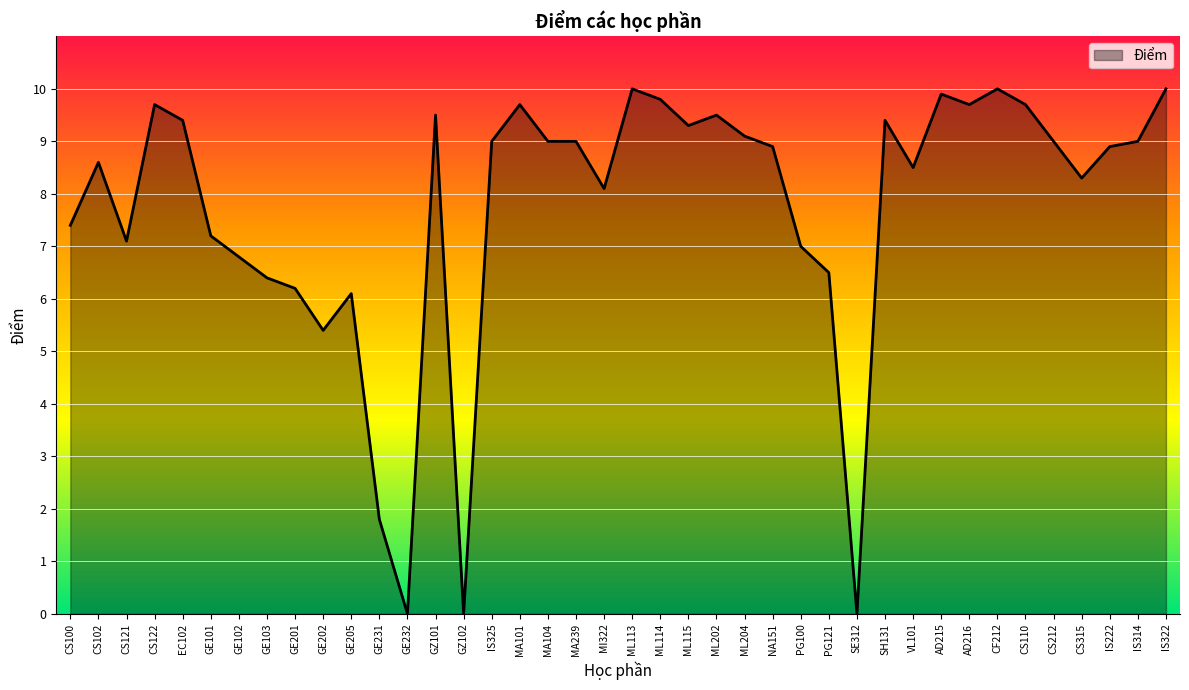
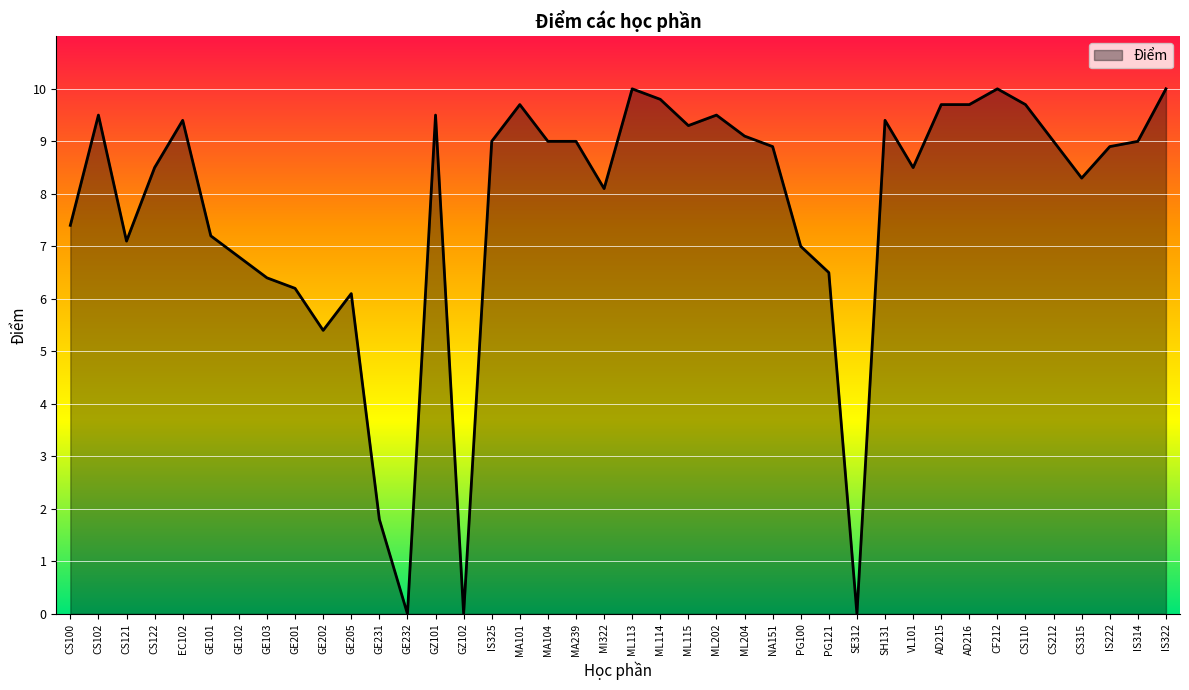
  {
    "CS100": 7.4,
-   "CS102": 8.6,
+   "CS102": 9.5,
    "CS121": 7.1,
-   "CS122": 9.7,
+   "CS122": 8.5,
    "EC102": 9.4,
    "GE101": 7.2,
    "GE102": 6.8,
    "GE103": 6.4,
    "GE201": 6.2,
    "GE202": 5.4,
    "GE205": 6.1,
    "GE231": 1.8,
    "GE232": 0.0,
    "GZ101": 9.5,
    "GZ102": 0.0,
    "IS325": 9.0,
    "MA101": 9.7,
    "MA104": 9.0,
    "MA239": 9.0,
    "MI322": 8.1,
    "ML113": 10.0,
    "ML114": 9.8,
    "ML115": 9.3,
    "ML202": 9.5,
    "ML204": 9.1,
    "NA151": 8.9,
    "PG100": 7.0,
    "PG121": 6.5,
    "SE312": 0.0,
    "SH131": 9.4,
    "VL101": 8.5,
-   "AD215": 9.9,
+   "AD215": 9.7,
    "AD216": 9.7,
    "CF212": 10.0,
    "CS110": 9.7,
    "CS212": 9.0,
    "CS315": 8.3,
    "IS222": 8.9,
    "IS314": 9.0,
    "IS322": 10.0
  }
